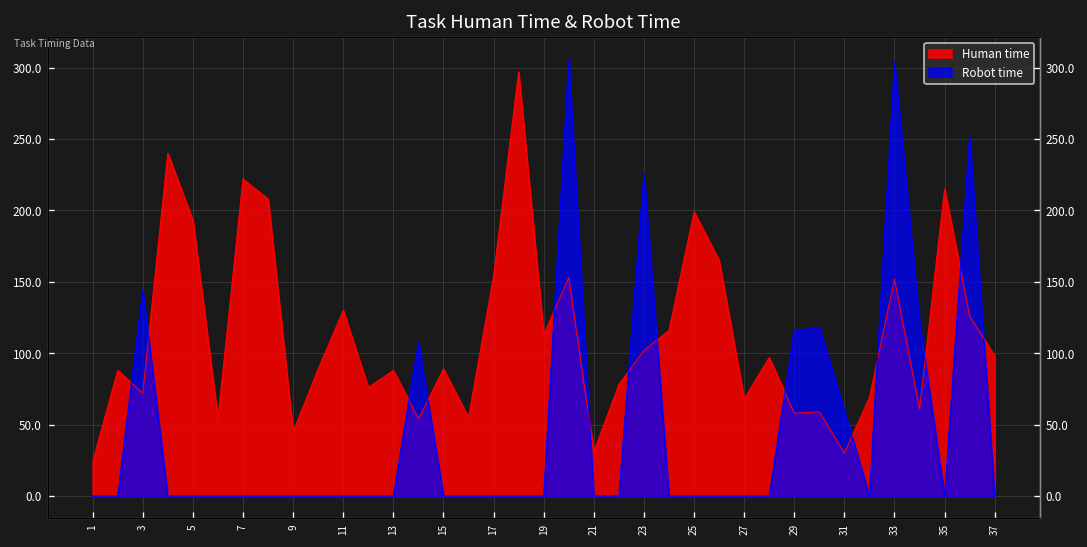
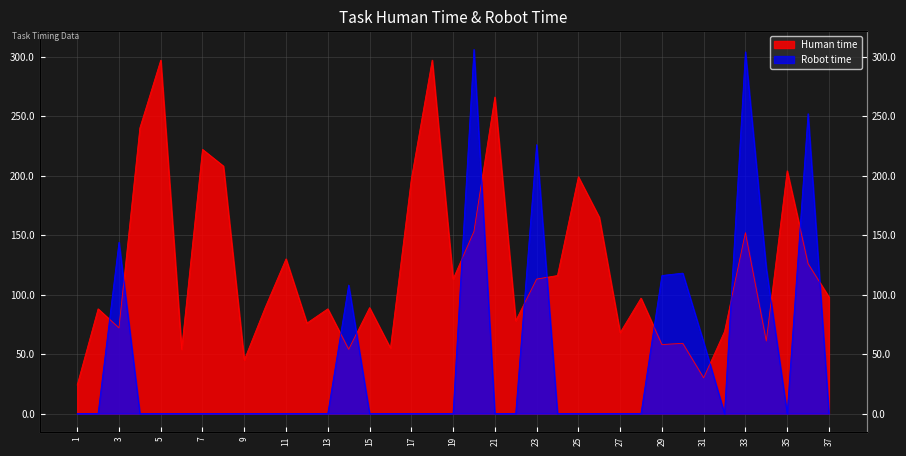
  {
    "Human time": {
      "1": 24,
      "3": 72,
-     "5": 193,
+     "5": 297,
      "7": 222,
      "9": 45,
      "11": 130,
      "13": 88,
      "15": 89,
-     "17": 154,
+     "17": 197,
      "19": 113,
-     "21": 31,
-     "23": 102,
+     "21": 266,
+     "23": 113,
      "25": 199,
      "27": 68,
      "29": 58,
      "31": 30,
      "33": 152,
-     "35": 215,
+     "35": 204,
      "37": 98
    },
    "Robot time": {
      "1": 0,
      "3": 144,
      "5": 0,
      "7": 0,
      "9": 0,
      "11": 0,
      "13": 0,
      "15": 0,
      "17": 0,
      "19": 0,
      "21": 0,
      "23": 226,
      "25": 0,
      "27": 0,
      "29": 116,
      "31": 60,
      "33": 304,
      "35": 0,
      "37": 0
    }
  }
